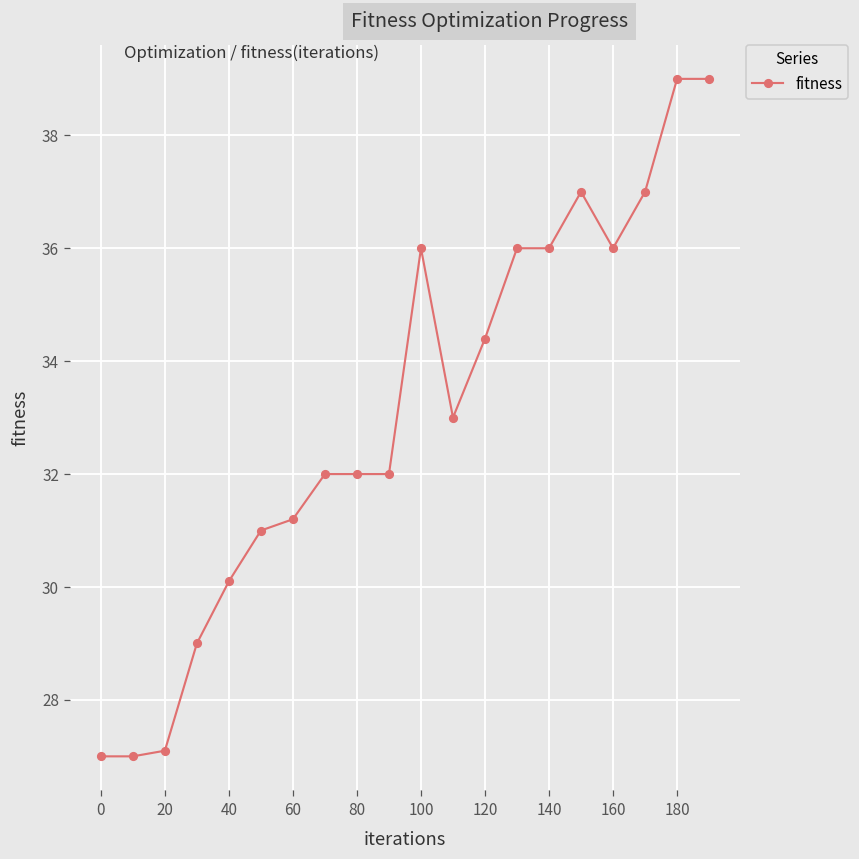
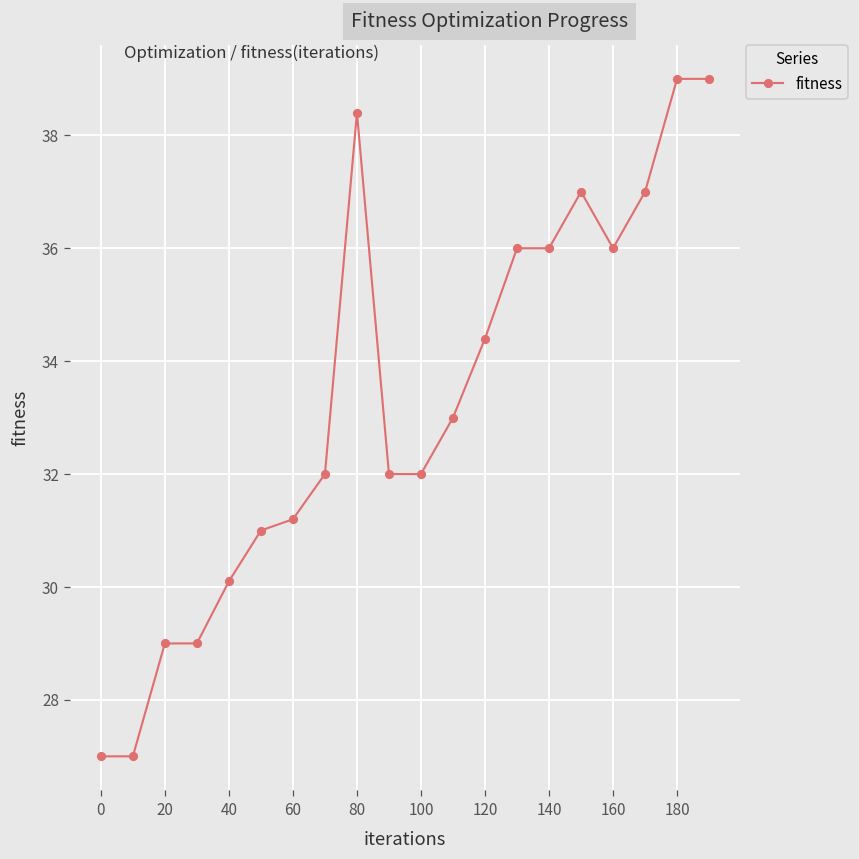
  {
    "0": 27.0,
-   "20": 27.1,
+   "20": 29.0,
    "40": 30.1,
    "60": 31.2,
-   "80": 32.0,
-   "100": 36,
+   "80": 38.4,
+   "100": 32,
    "120": 34.4,
    "140": 36.0,
    "160": 36.0,
    "180": 39.0
  }
